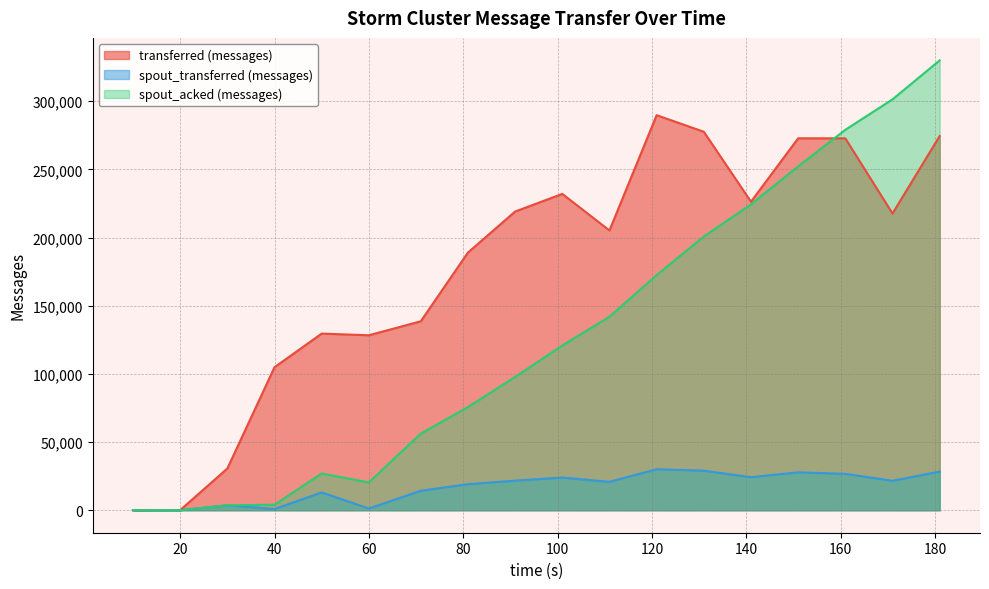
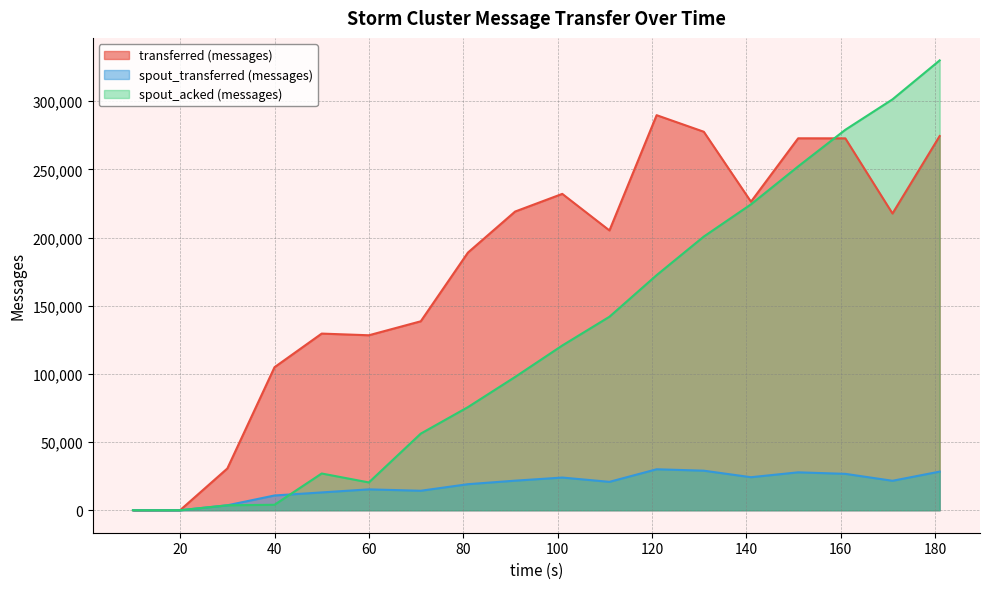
  {
    "transferred (messages)": {
      "40": "105,000",
      "60": "128,000"
    },
    "spout_transferred (messages)": {
-     "40": "1,000",
-     "60": "1,000"
+     "40": "11,000",
+     "60": "15,000"
    },
    "spout_acked (messages)": {
      "40": "4,000",
      "60": "20,000"
    }
  }
